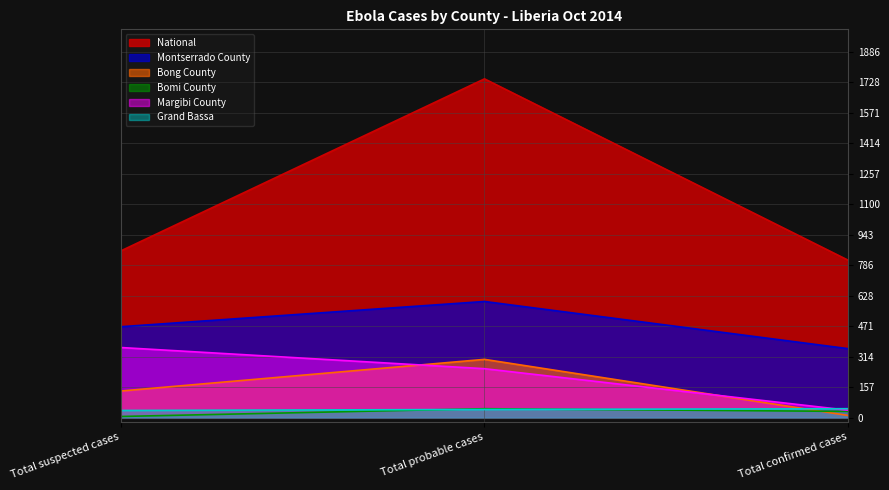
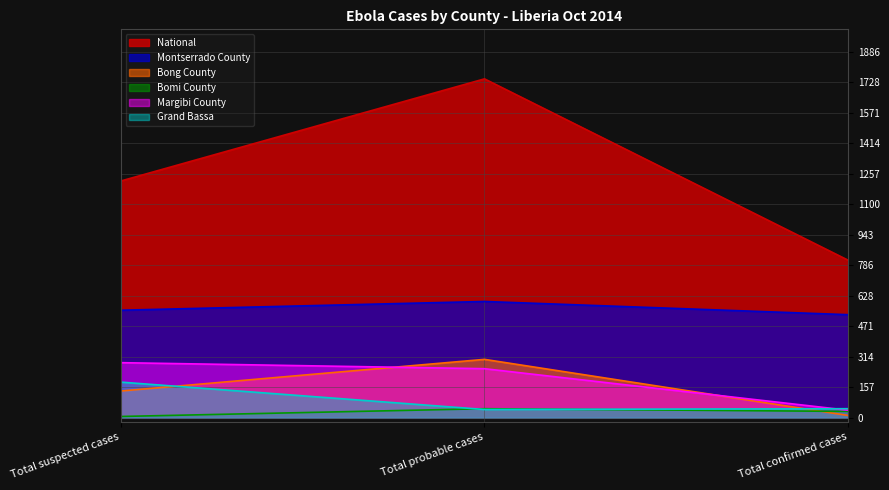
  {
    "National": {
-     "Total suspected cases": 860,
+     "Total suspected cases": 1220,
      "Total probable cases": 1750,
      "Total confirmed cases": 810
    },
    "Montserrado County": {
-     "Total suspected cases": 470,
+     "Total suspected cases": 550,
      "Total probable cases": 600,
-     "Total confirmed cases": 360
+     "Total confirmed cases": 530
    },
    "Bong County": {
      "Total suspected cases": 140,
      "Total probable cases": 300,
      "Total confirmed cases": 10
    },
    "Bomi County": {
      "Total suspected cases": 10
    },
    "Margibi County": {
-     "Total suspected cases": 360,
+     "Total suspected cases": 280,
      "Total probable cases": 250
    },
    "Grand Bassa": {
-     "Total suspected cases": 40
+     "Total suspected cases": 180
    }
  }
